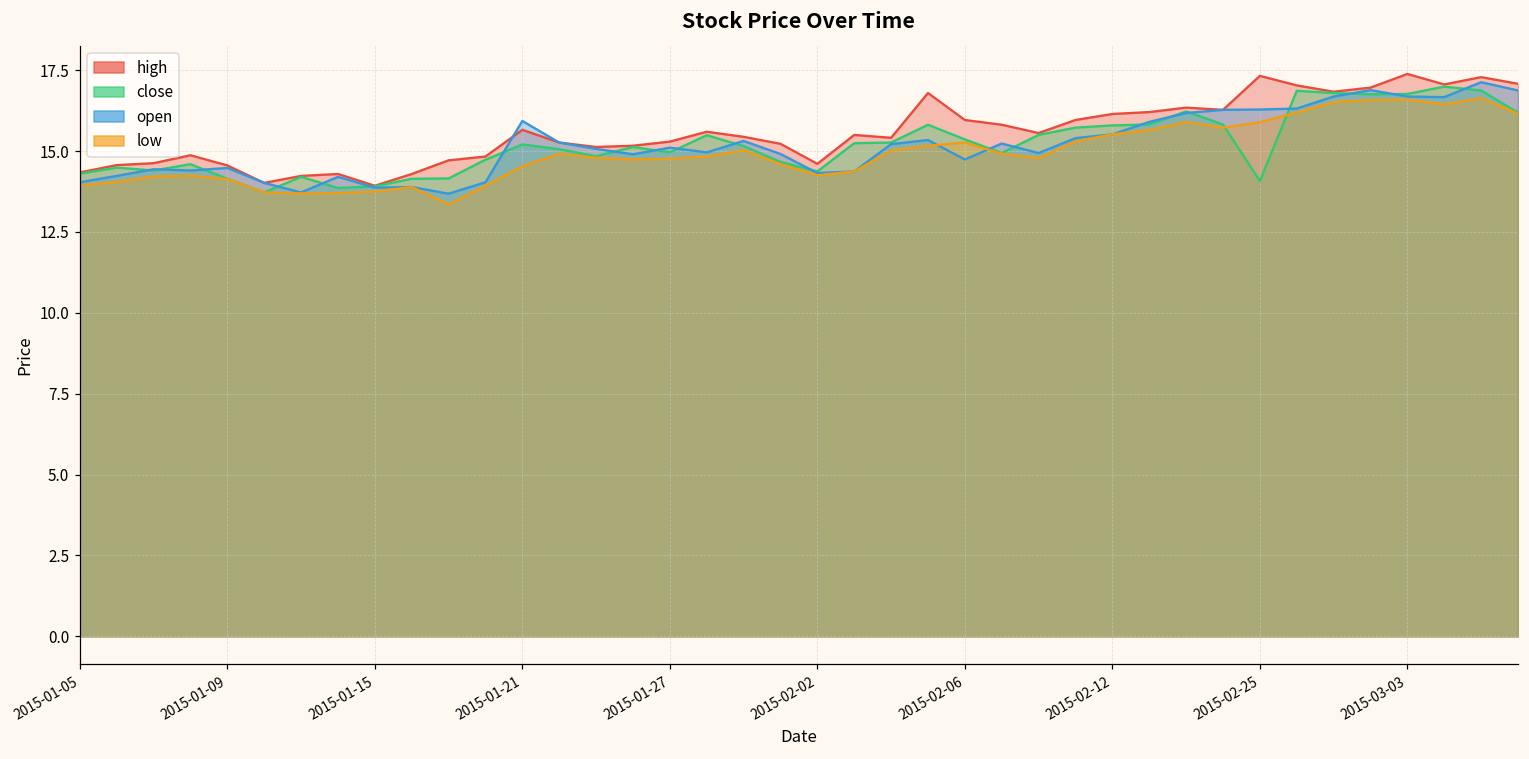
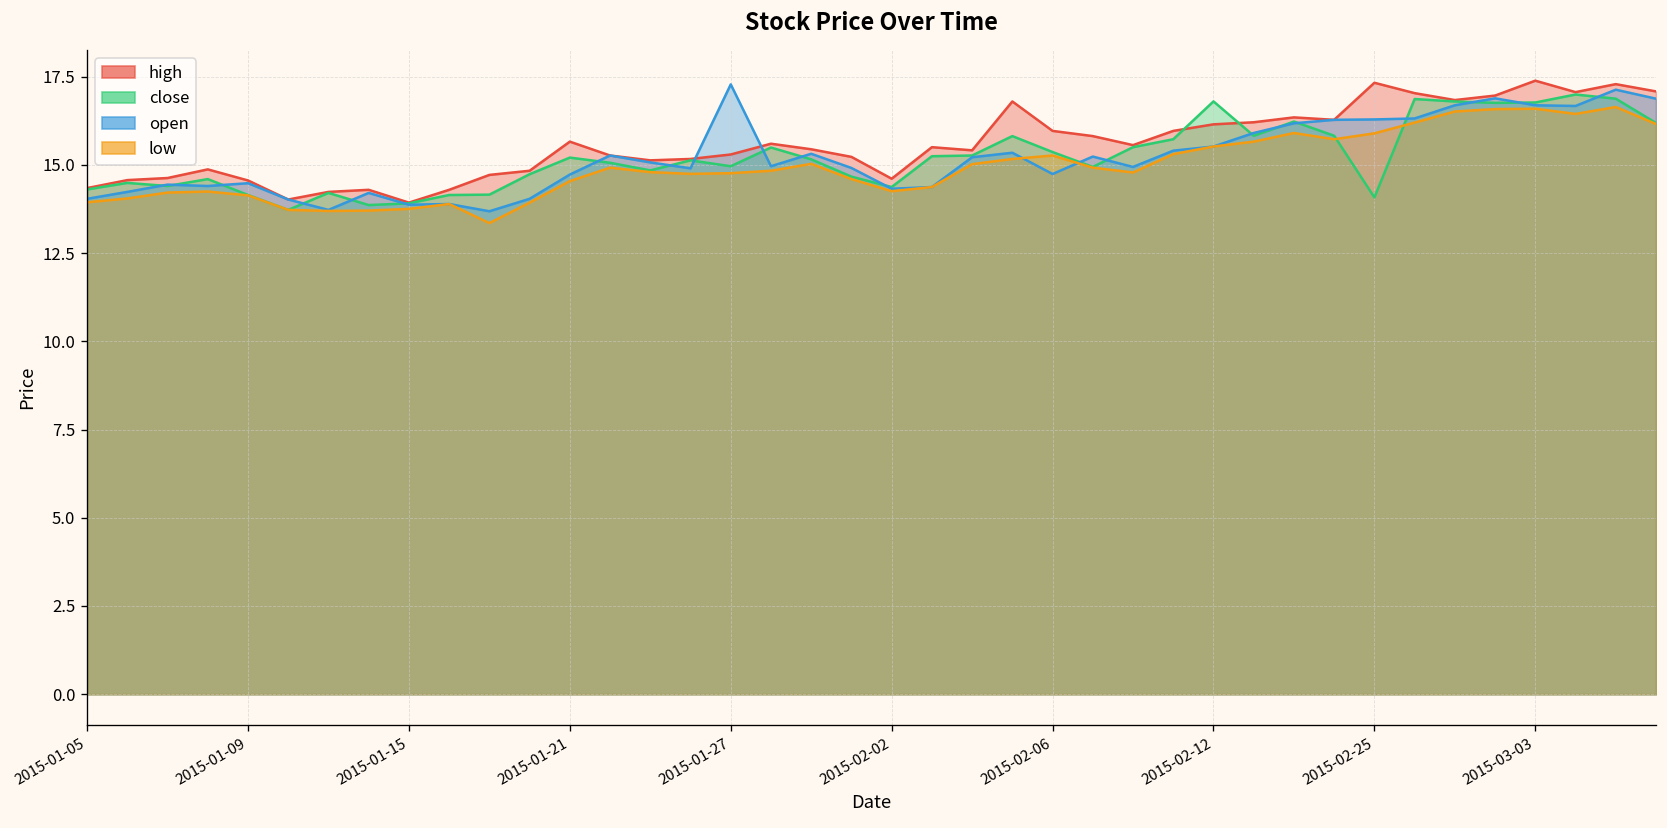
  {
    "close": {
      "2015-01-21": 15.2,
      "2015-01-27": 15.0,
      "2015-02-06": 15.4,
-     "2015-02-12": 15.8,
+     "2015-02-12": 16.8,
      "2015-02-25": 14.1
    },
    "open": {
      "2015-01-05": 14.0,
-     "2015-01-21": 15.9,
-     "2015-01-27": 15.1,
+     "2015-01-21": 14.7,
+     "2015-01-27": 17.3,
      "2015-02-06": 14.7,
      "2015-02-25": 16.3
    }
  }
